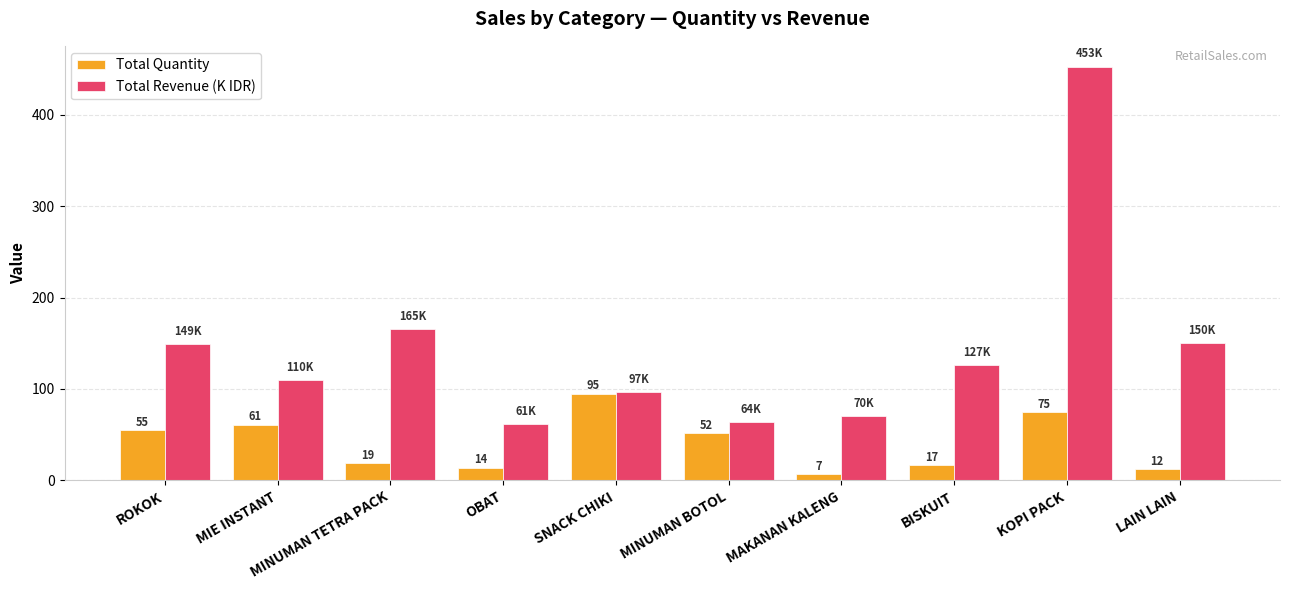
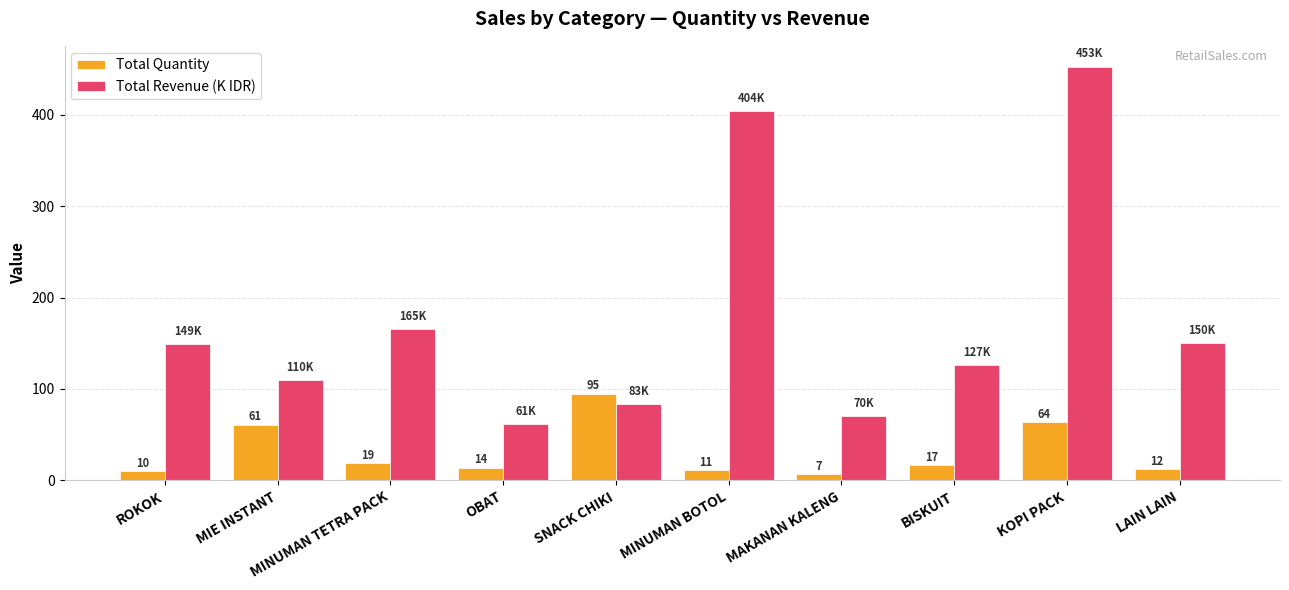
  {
    "Total Quantity": {
-     "ROKOK": "55",
+     "ROKOK": "10",
      "MIE INSTANT": "61",
      "MINUMAN TETRA PACK": "19",
      "OBAT": "14",
      "SNACK CHIKI": "95",
-     "MINUMAN BOTOL": "52",
+     "MINUMAN BOTOL": "11",
      "MAKANAN KALENG": "7",
      "BISKUIT": "17",
-     "KOPI PACK": "75",
+     "KOPI PACK": "64",
      "LAIN LAIN": "12"
    },
    "Total Revenue (K IDR)": {
      "ROKOK": "149K",
      "MIE INSTANT": "110K",
      "MINUMAN TETRA PACK": "165K",
      "OBAT": "61K",
-     "SNACK CHIKI": "97K",
-     "MINUMAN BOTOL": "64K",
+     "SNACK CHIKI": "83K",
+     "MINUMAN BOTOL": "404K",
      "MAKANAN KALENG": "70K",
      "BISKUIT": "127K",
      "KOPI PACK": "453K",
      "LAIN LAIN": "150K"
    }
  }
